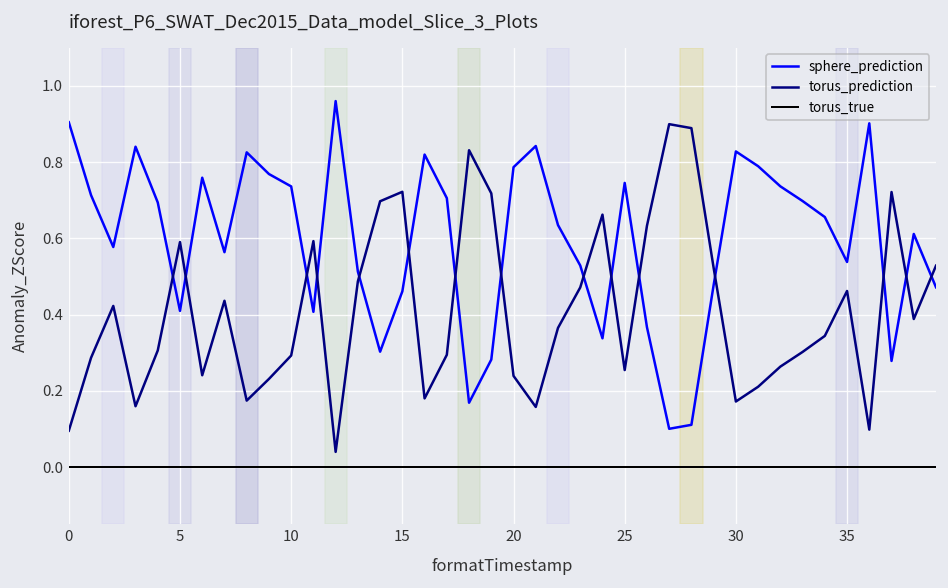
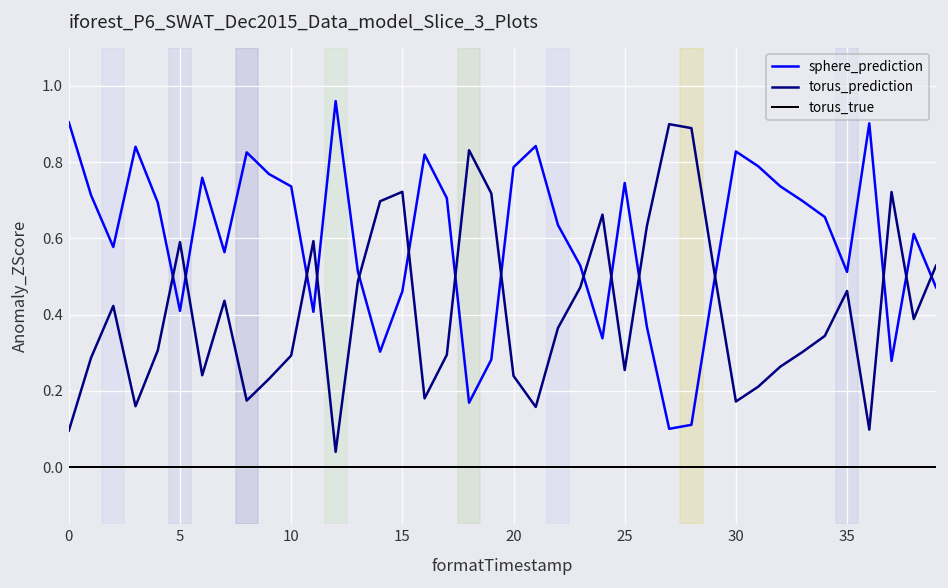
  {
    "sphere_prediction": {
      "0": 0.90,
      "5": 0.41,
      "10": 0.74,
      "15": 0.46,
      "20": 0.79,
      "25": 0.75,
      "30": 0.83,
-     "35": 0.54
+     "35": 0.51
    },
    "torus_prediction": {
      "0": 0.10,
      "5": 0.59,
      "10": 0.29,
      "15": 0.72,
      "20": 0.24,
      "25": 0.25,
      "30": 0.17,
      "35": 0.46
    },
    "torus_true": {
      "0": 0.00,
      "5": 0.00,
      "10": 0.00,
      "15": 0.00,
      "20": 0.00,
      "25": 0.00,
      "30": 0.00,
      "35": 0.00
    }
  }
